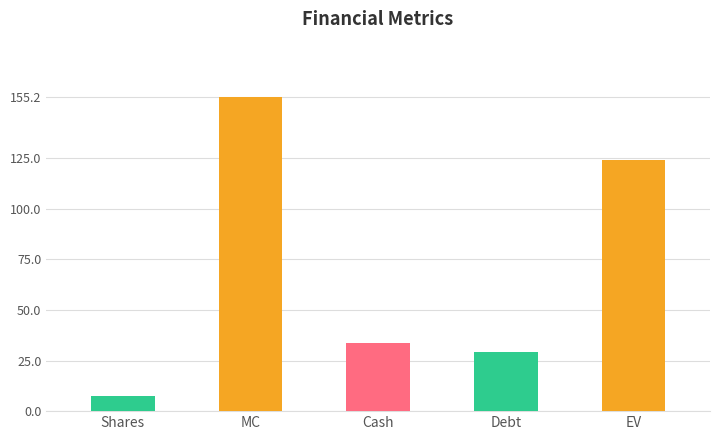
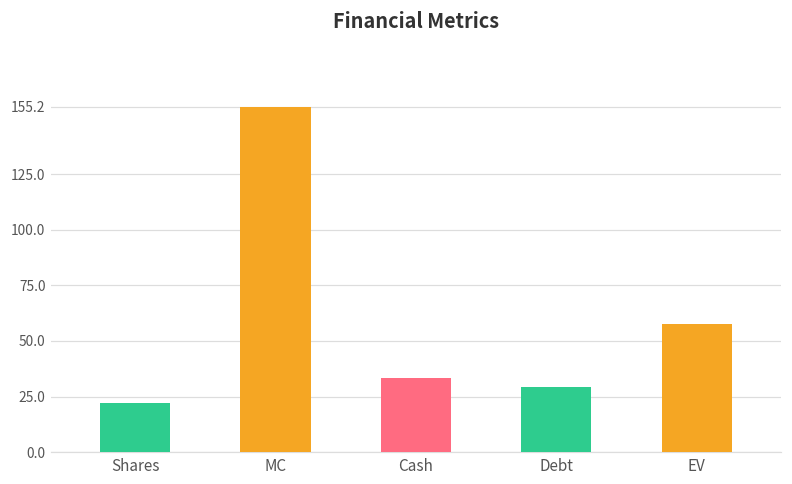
  {
-   "Shares": 7,
+   "Shares": 22,
    "MC": 155,
    "Cash": 34,
    "Debt": 29,
-   "EV": 124
+   "EV": 58
  }
